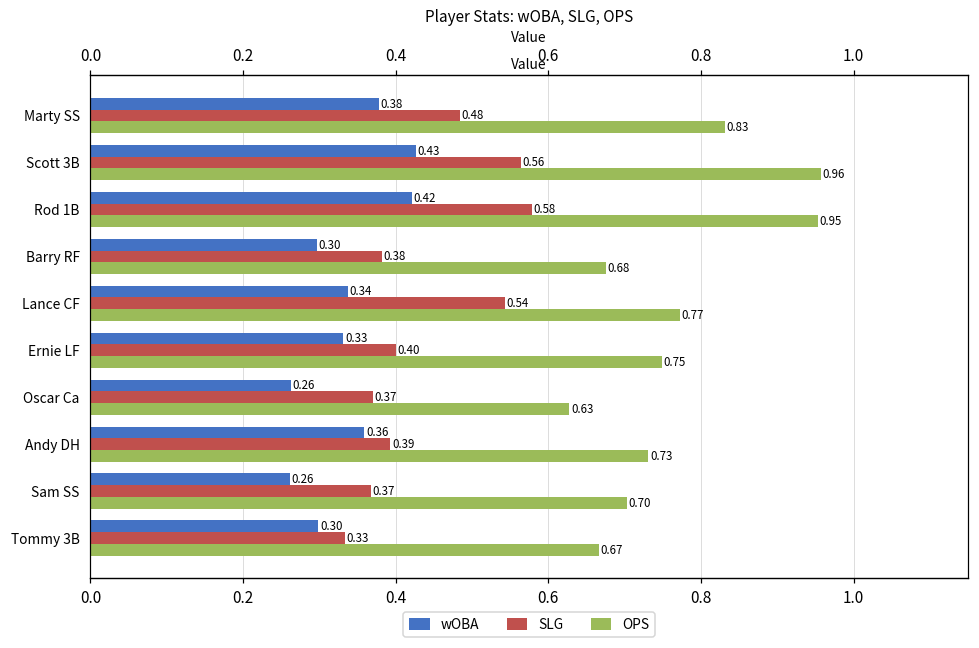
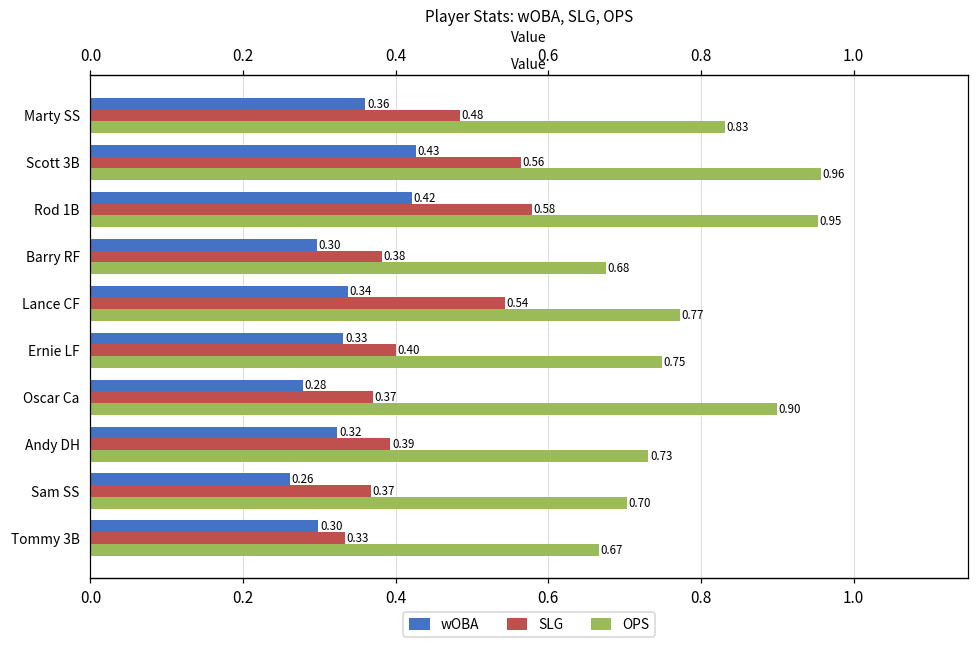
  {
    "wOBA": {
-     "Marty SS": 0.38,
+     "Marty SS": 0.36,
      "Scott 3B": 0.43,
      "Rod 1B": 0.42,
      "Barry RF": 0.30,
      "Lance CF": 0.34,
      "Ernie LF": 0.33,
-     "Oscar Ca": 0.26,
-     "Andy DH": 0.36,
+     "Oscar Ca": 0.28,
+     "Andy DH": 0.32,
      "Sam SS": 0.26,
      "Tommy 3B": 0.30
    },
    "SLG": {
      "Marty SS": 0.48,
      "Scott 3B": 0.56,
      "Rod 1B": 0.58,
      "Barry RF": 0.38,
      "Lance CF": 0.54,
      "Ernie LF": 0.40,
      "Oscar Ca": 0.37,
      "Andy DH": 0.39,
      "Sam SS": 0.37,
      "Tommy 3B": 0.33
    },
    "OPS": {
      "Marty SS": 0.83,
      "Scott 3B": 0.96,
      "Rod 1B": 0.95,
      "Barry RF": 0.68,
      "Lance CF": 0.77,
      "Ernie LF": 0.75,
-     "Oscar Ca": 0.63,
+     "Oscar Ca": 0.90,
      "Andy DH": 0.73,
      "Sam SS": 0.70,
      "Tommy 3B": 0.67
    }
  }
